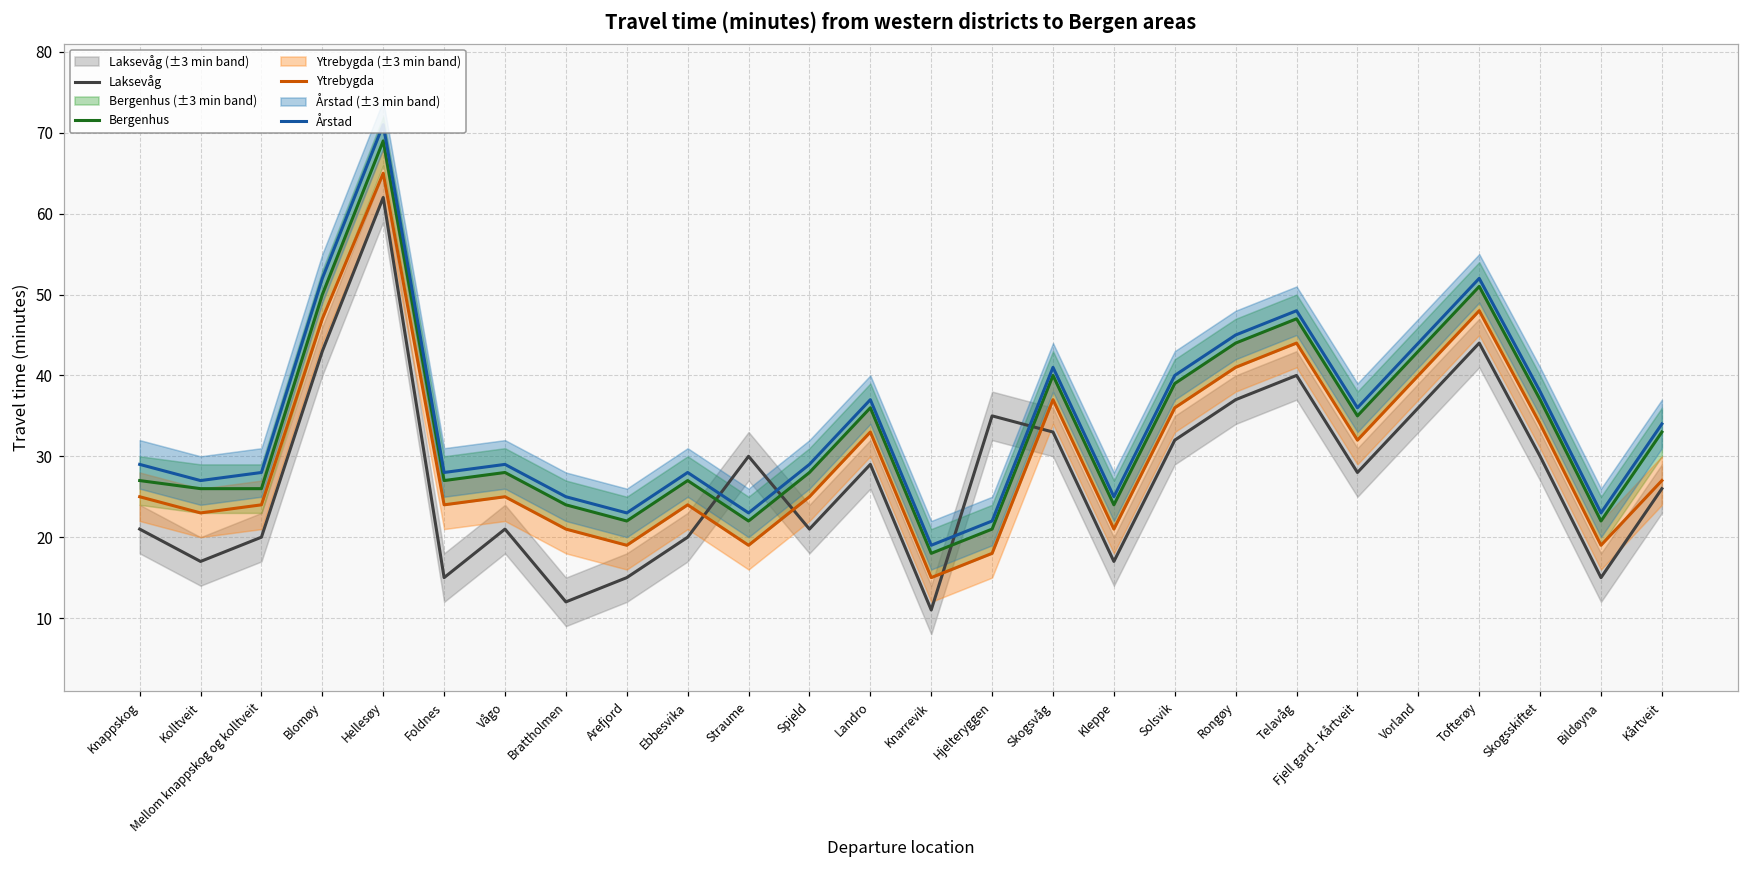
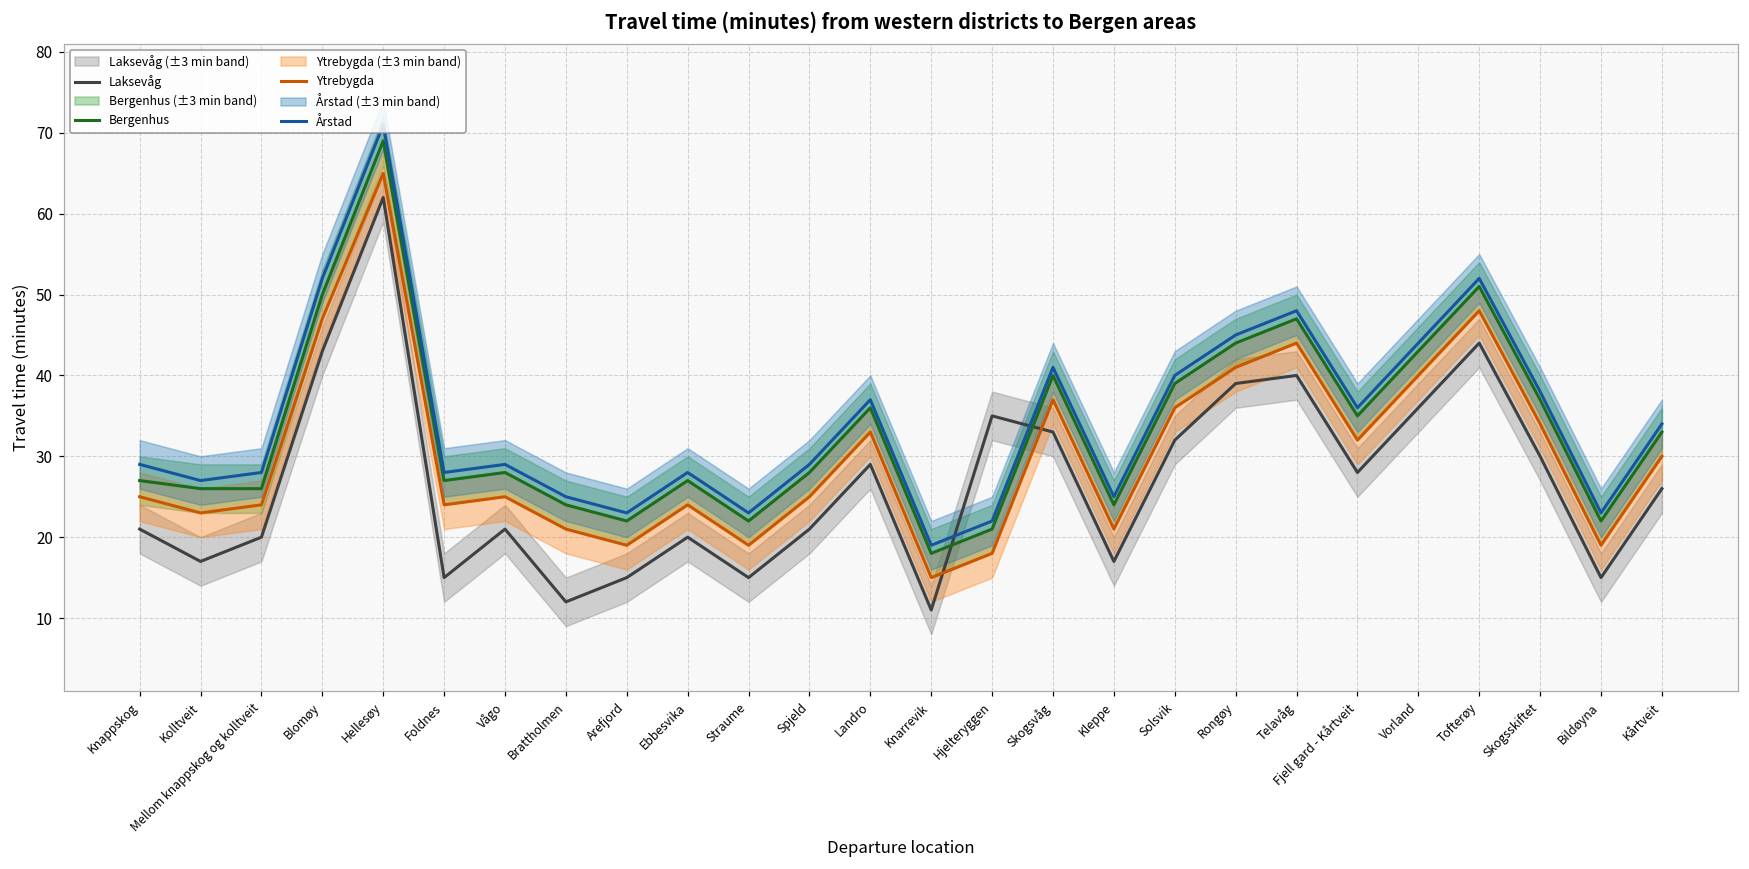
  {
    "Laksevåg": {
      "Knappskog": 21,
      "Kolltveit": 17,
      "Mellom knappskog og kolltveit": 20,
      "Blomøy": 43,
      "Hellesøy": 62,
      "Foldnes": 15,
      "Vågo": 21,
      "Brattholmen": 12,
      "Arefjord": 15,
      "Ebbesvika": 20,
-     "Straume": 30,
+     "Straume": 15,
      "Spjeld": 21,
      "Landro": 29,
      "Knarrevik": 11,
      "Hjelteryggen": 35,
      "Skogsvåg": 33,
      "Kleppe": 17,
      "Solsvik": 32,
-     "Rongøy": 37,
+     "Rongøy": 39,
      "Telavåg": 40,
      "Fjell gard - Kårtveit": 28,
      "Vorland": 36,
      "Tofterøy": 44,
      "Skogsskiftet": 30,
      "Bildøyna": 15,
      "Kårtveit": 26
    },
    "Ytrebygda": {
      "Knappskog": 25,
      "Kolltveit": 23,
      "Mellom knappskog og kolltveit": 24,
      "Blomøy": 47,
      "Foldnes": 24,
      "Vågo": 25,
      "Brattholmen": 21,
      "Arefjord": 19,
      "Ebbesvika": 24,
      "Straume": 19,
      "Spjeld": 25,
      "Landro": 33,
      "Knarrevik": 15,
      "Hjelteryggen": 18,
      "Skogsvåg": 37,
      "Kleppe": 21,
      "Solsvik": 36,
      "Rongøy": 41,
      "Telavåg": 44,
      "Fjell gard - Kårtveit": 32,
      "Vorland": 40,
      "Tofterøy": 48,
      "Skogsskiftet": 34,
      "Bildøyna": 19,
-     "Kårtveit": 27
+     "Kårtveit": 30
    }
  }
